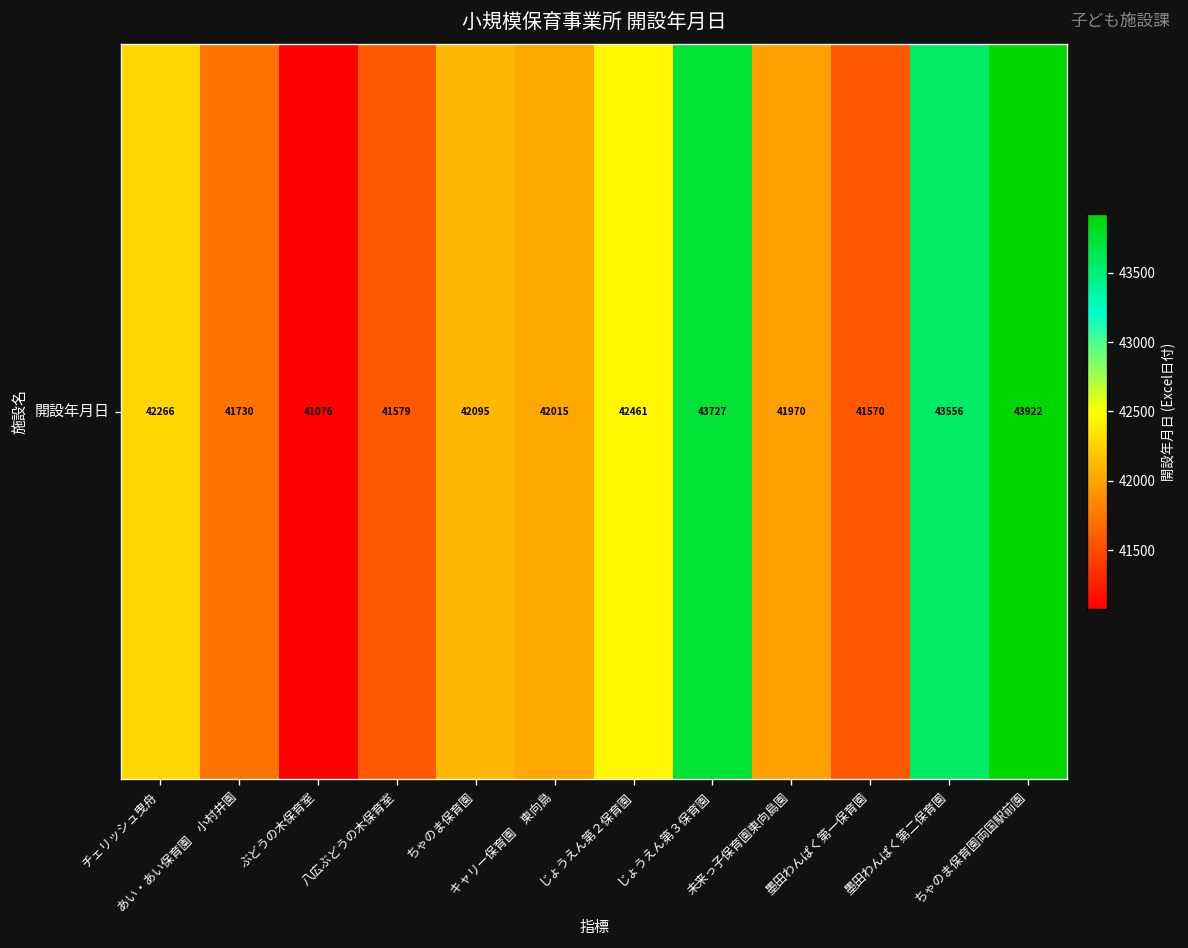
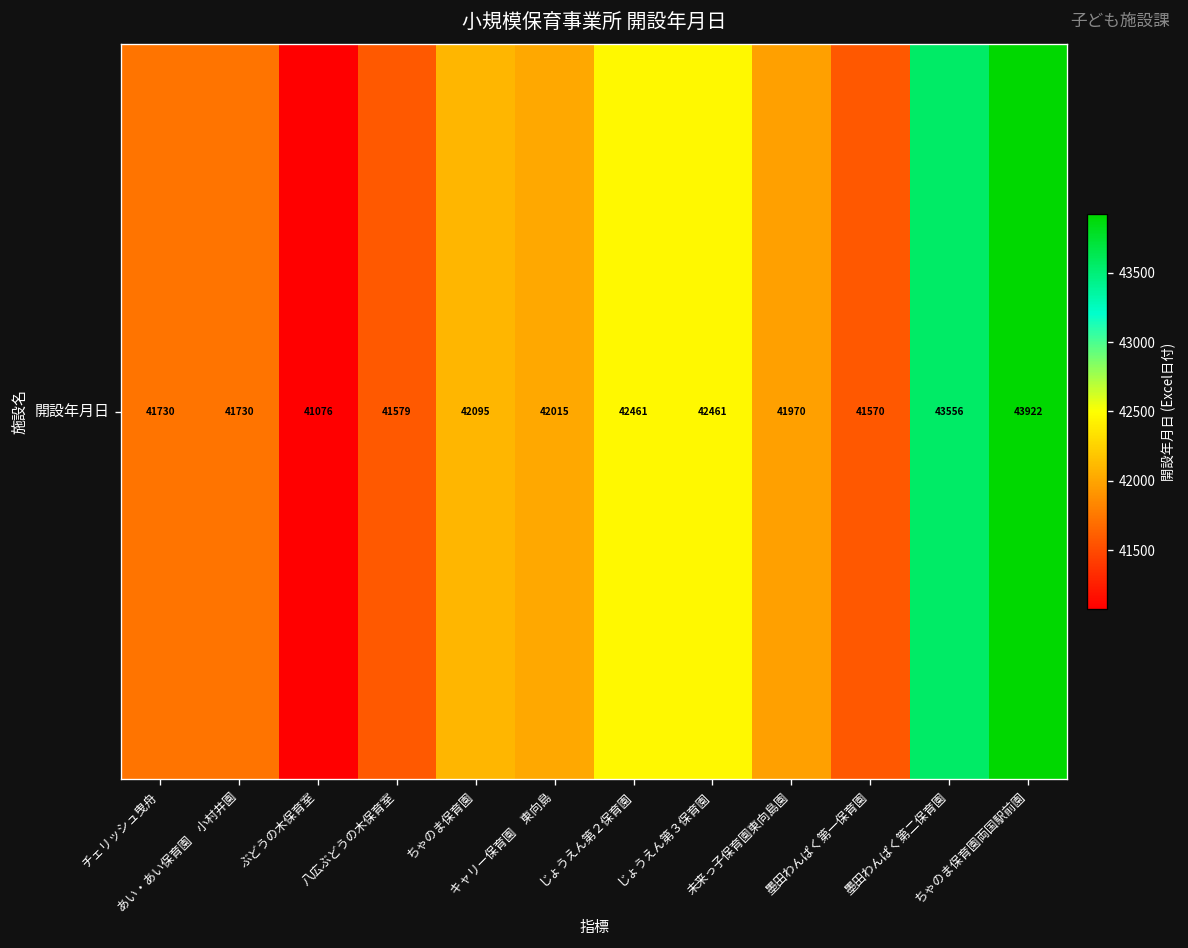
  {
    "開設年月日": {
-     "チェリッシュ曳舟": 42266,
+     "チェリッシュ曳舟": 41730,
      "あい・あい保育園 小村井園": 41730,
      "ぶどうの木保育室": 41076,
      "八広ぶどうの木保育室": 41579,
      "ちゃのま保育園": 42095,
      "キャリー保育園 東向島": 42015,
      "じょうえん第２保育園": 42461,
-     "じょうえん第３保育園": 43727,
+     "じょうえん第３保育園": 42461,
      "未来っ子保育園東向島園": 41970,
      "墨田わんぱく第一保育園": 41570,
      "墨田わんぱく第二保育園": 43556,
      "ちゃのま保育園両国駅前園": 43922
    }
  }
